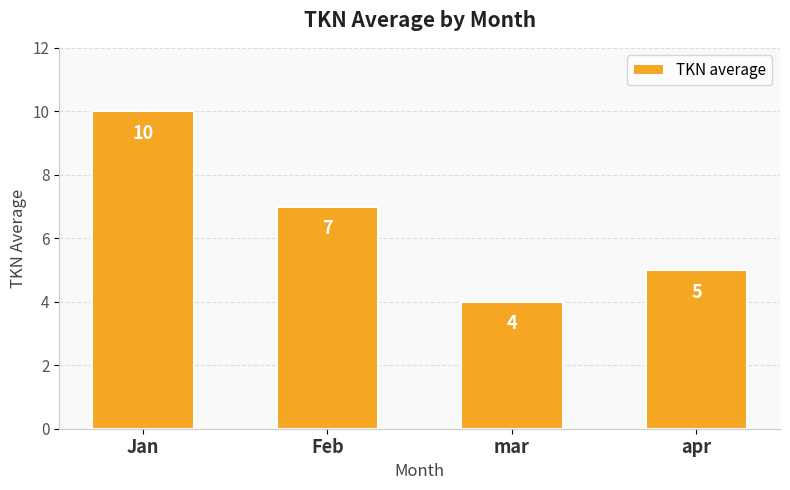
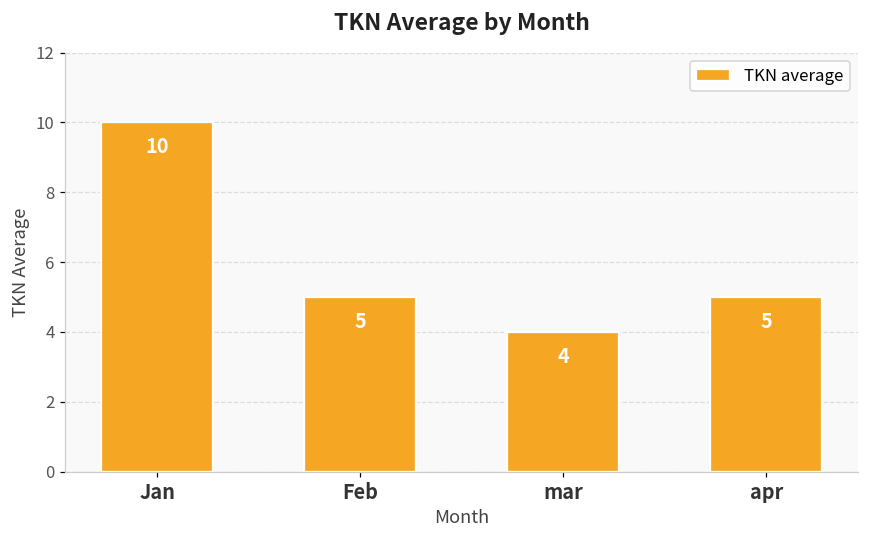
  {
    "Jan": 10,
-   "Feb": 7,
+   "Feb": 5,
    "mar": 4,
    "apr": 5
  }
